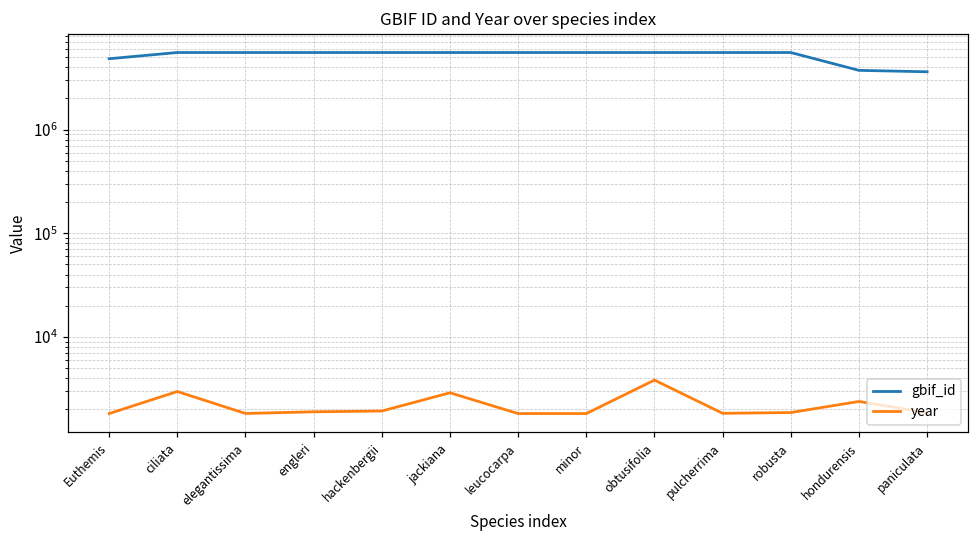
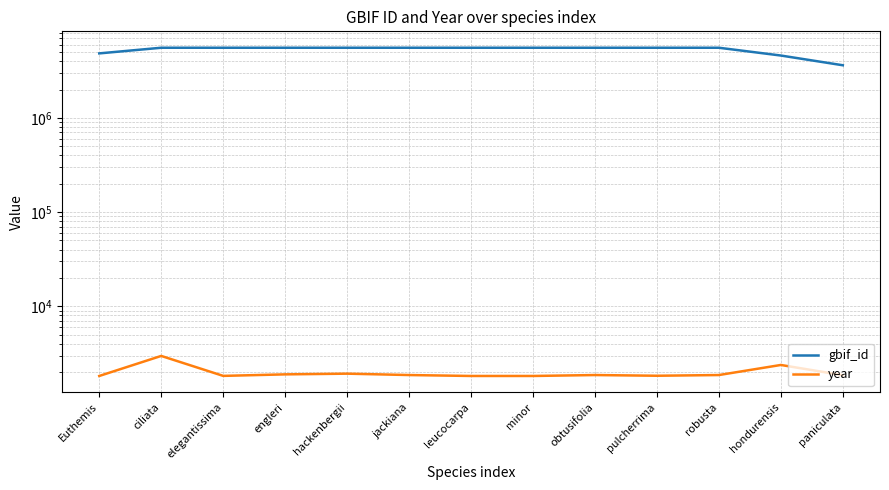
  {
    "gbif_id": {
      "Euthemis": 5000000,
      "ciliata": 6000000,
      "elegantissima": 6000000,
      "engleri": 6000000,
      "hackenbergii": 6000000,
      "jackiana": 6000000,
      "leucocarpa": 6000000,
      "minor": 6000000,
      "obtusifolia": 6000000,
      "pulcherrima": 6000000,
      "robusta": 6000000,
-     "hondurensis": 3700000,
+     "hondurensis": 5000000,
      "paniculata": 3600000
    },
    "year": {
      "Euthemis": 1800,
      "ciliata": 3000,
      "elegantissima": 1800,
      "engleri": 1900,
      "hackenbergii": 1900,
-     "jackiana": 2900,
+     "jackiana": 1900,
      "leucocarpa": 1800,
      "minor": 1800,
-     "obtusifolia": 3800,
+     "obtusifolia": 1900,
      "pulcherrima": 1800,
      "robusta": 1900,
      "hondurensis": 2400
    }
  }
